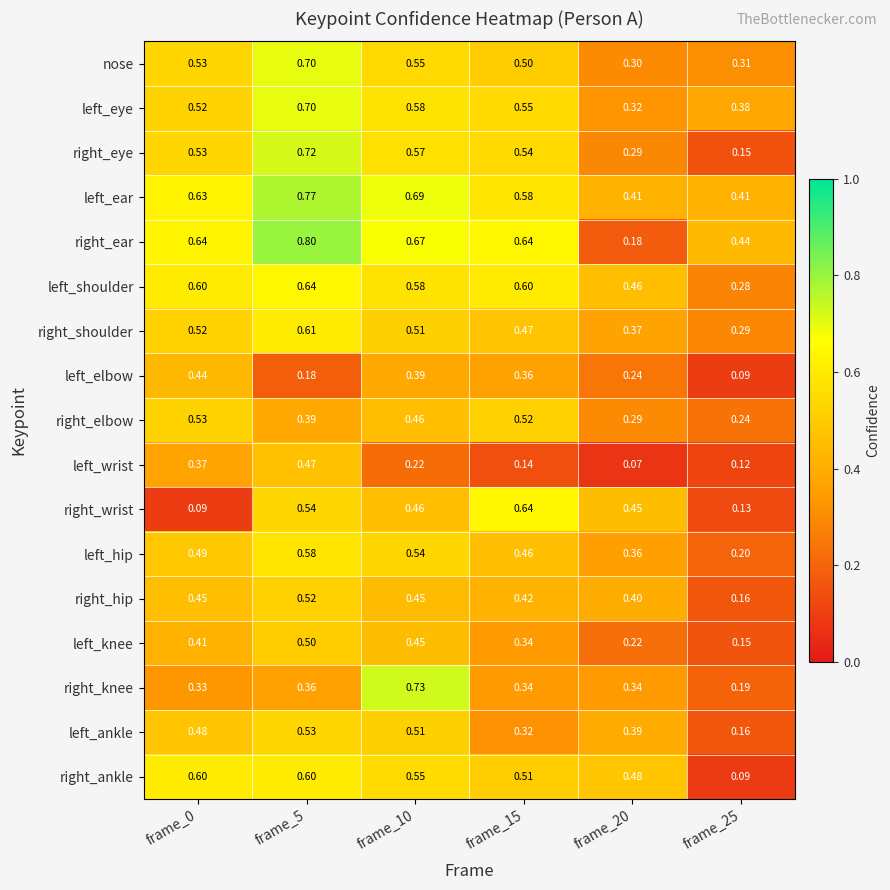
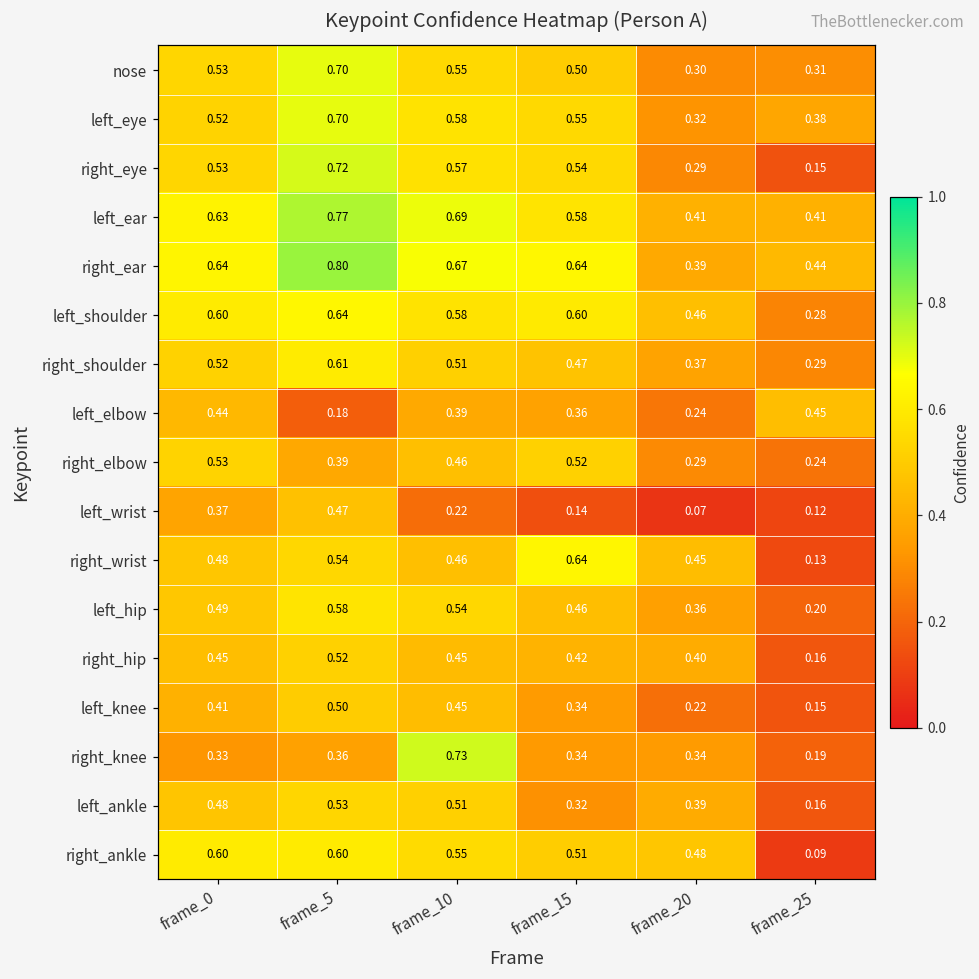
  {
    "nose": {
      "frame_0": 0.53,
      "frame_5": 0.70,
      "frame_10": 0.55,
      "frame_15": 0.50,
      "frame_20": 0.30,
      "frame_25": 0.31
    },
    "left_eye": {
      "frame_0": 0.52,
      "frame_5": 0.70,
      "frame_10": 0.58,
      "frame_15": 0.55,
      "frame_20": 0.32,
      "frame_25": 0.38
    },
    "right_eye": {
      "frame_0": 0.53,
      "frame_5": 0.72,
      "frame_10": 0.57,
      "frame_15": 0.54,
      "frame_20": 0.29,
      "frame_25": 0.15
    },
    "left_ear": {
      "frame_0": 0.63,
      "frame_5": 0.77,
      "frame_10": 0.69,
      "frame_15": 0.58,
      "frame_20": 0.41,
      "frame_25": 0.41
    },
    "right_ear": {
      "frame_0": 0.64,
      "frame_5": 0.80,
      "frame_10": 0.67,
      "frame_15": 0.64,
-     "frame_20": 0.18,
+     "frame_20": 0.39,
      "frame_25": 0.44
    },
    "left_shoulder": {
      "frame_0": 0.60,
      "frame_5": 0.64,
      "frame_10": 0.58,
      "frame_15": 0.60,
      "frame_20": 0.46,
      "frame_25": 0.28
    },
    "right_shoulder": {
      "frame_0": 0.52,
      "frame_5": 0.61,
      "frame_10": 0.51,
      "frame_15": 0.47,
      "frame_20": 0.37,
      "frame_25": 0.29
    },
    "left_elbow": {
      "frame_0": 0.44,
      "frame_5": 0.18,
      "frame_10": 0.39,
      "frame_15": 0.36,
      "frame_20": 0.24,
-     "frame_25": 0.09
+     "frame_25": 0.45
    },
    "right_elbow": {
      "frame_0": 0.53,
      "frame_5": 0.39,
      "frame_10": 0.46,
      "frame_15": 0.52,
      "frame_20": 0.29,
      "frame_25": 0.24
    },
    "left_wrist": {
      "frame_0": 0.37,
      "frame_5": 0.47,
      "frame_10": 0.22,
      "frame_15": 0.14,
      "frame_20": 0.07,
      "frame_25": 0.12
    },
    "right_wrist": {
-     "frame_0": 0.09,
+     "frame_0": 0.48,
      "frame_5": 0.54,
      "frame_10": 0.46,
      "frame_15": 0.64,
      "frame_20": 0.45,
      "frame_25": 0.13
    },
    "left_hip": {
      "frame_0": 0.49,
      "frame_5": 0.58,
      "frame_10": 0.54,
      "frame_15": 0.46,
      "frame_20": 0.36,
      "frame_25": 0.20
    },
    "right_hip": {
      "frame_0": 0.45,
      "frame_5": 0.52,
      "frame_10": 0.45,
      "frame_15": 0.42,
      "frame_20": 0.40,
      "frame_25": 0.16
    },
    "left_knee": {
      "frame_0": 0.41,
      "frame_5": 0.50,
      "frame_10": 0.45,
      "frame_15": 0.34,
      "frame_20": 0.22,
      "frame_25": 0.15
    },
    "right_knee": {
      "frame_0": 0.33,
      "frame_5": 0.36,
      "frame_10": 0.73,
      "frame_15": 0.34,
      "frame_20": 0.34,
      "frame_25": 0.19
    },
    "left_ankle": {
      "frame_0": 0.48,
      "frame_5": 0.53,
      "frame_10": 0.51,
      "frame_15": 0.32,
      "frame_20": 0.39,
      "frame_25": 0.16
    },
    "right_ankle": {
      "frame_0": 0.60,
      "frame_5": 0.60,
      "frame_10": 0.55,
      "frame_15": 0.51,
      "frame_20": 0.48,
      "frame_25": 0.09
    }
  }
